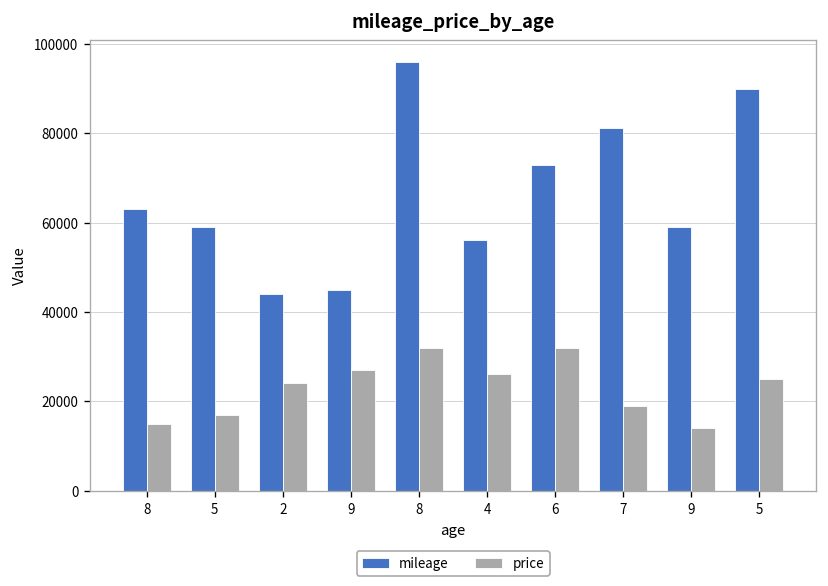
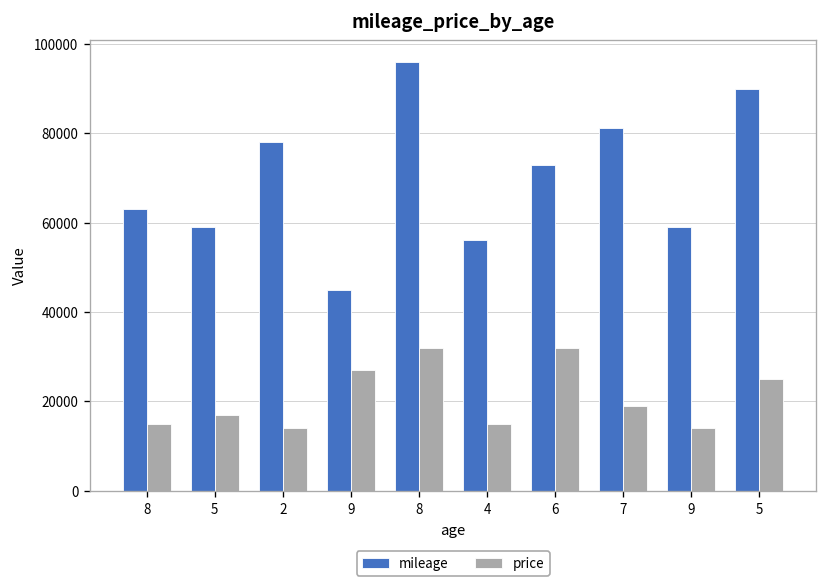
  {
    "mileage": {
-     "2": 44000,
+     "2": 78000,
      "4": 56000,
      "6": 73000,
      "7": 81000
    },
    "price": {
-     "2": 24000,
-     "4": 26000,
+     "2": 14000,
+     "4": 15000,
      "6": 32000,
      "7": 19000
    }
  }
